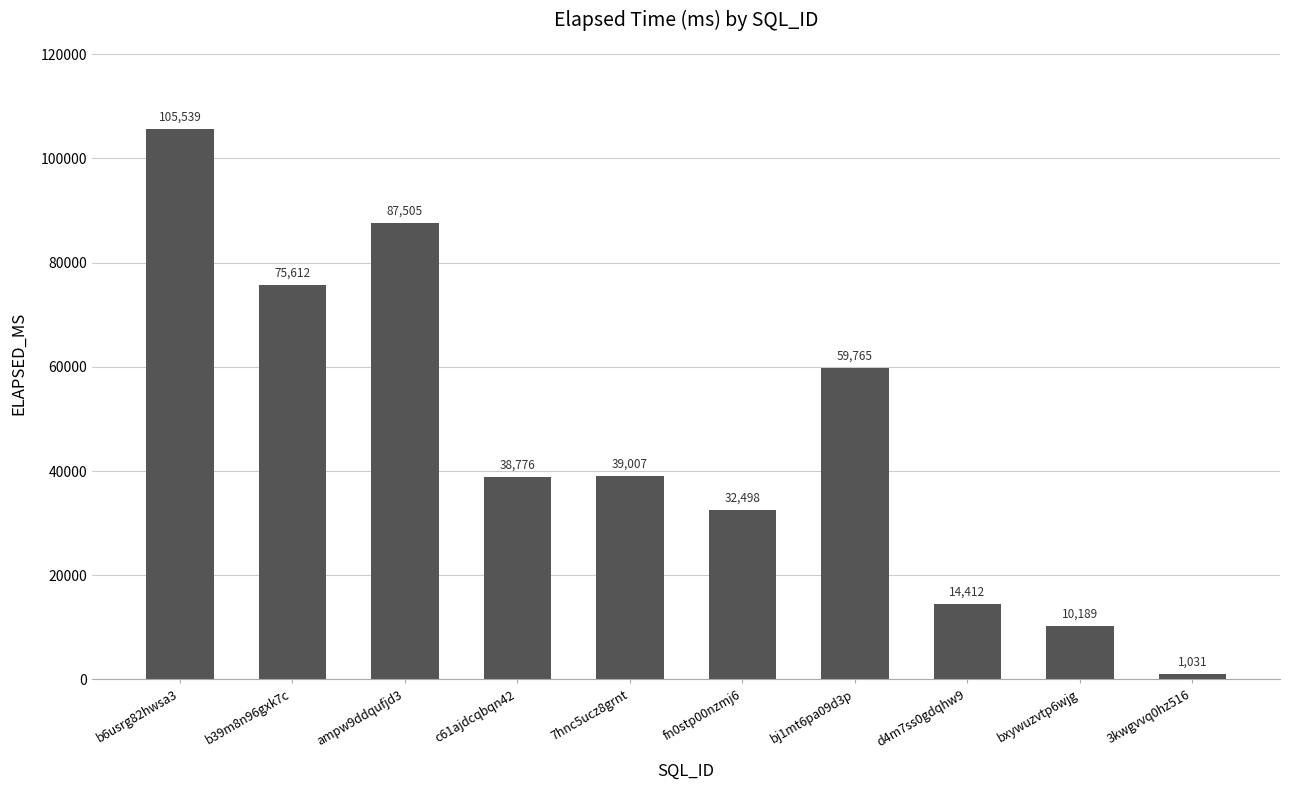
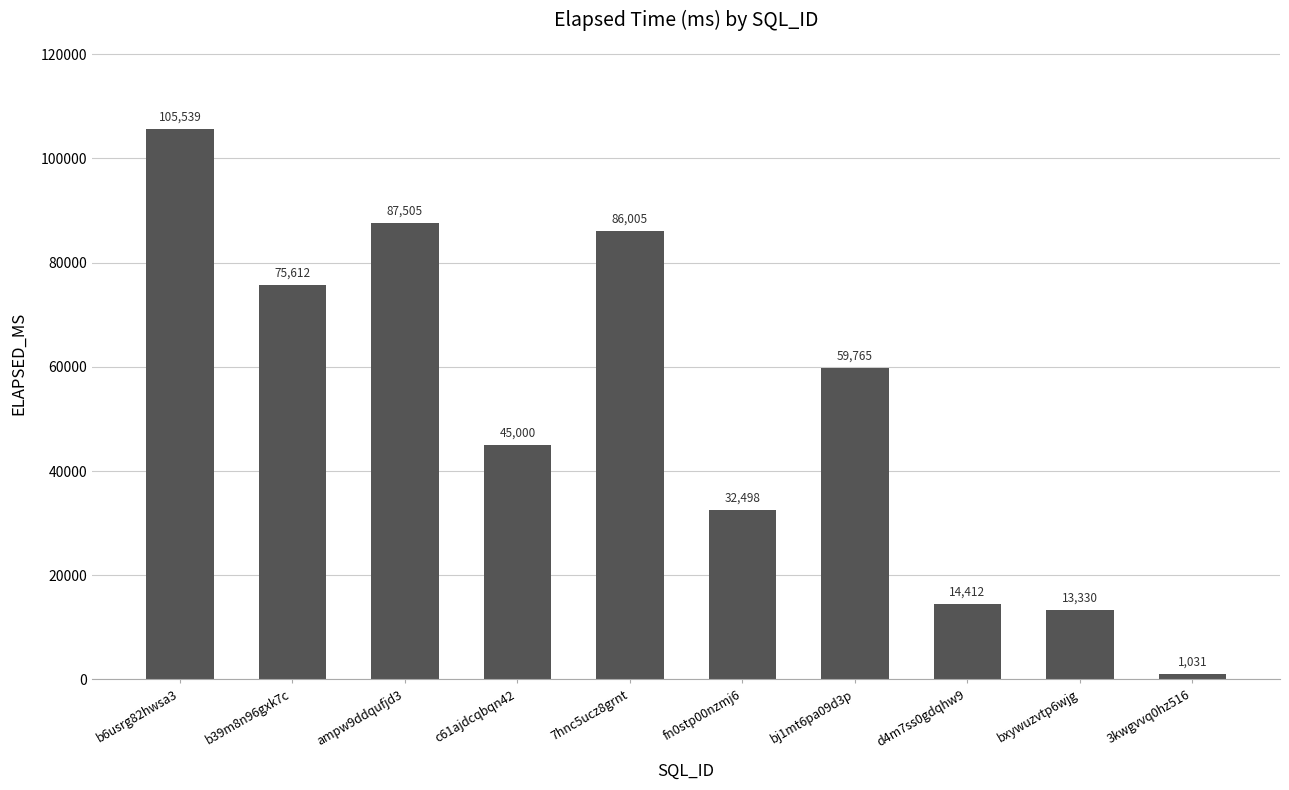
  {
    "b6usrg82hwsa3": "105,539",
    "b39m8n96gxk7c": "75,612",
    "ampw9ddqufjd3": "87,505",
-   "c61ajdcqbqn42": "38,776",
-   "7hnc5ucz8grnt": "39,007",
+   "c61ajdcqbqn42": "45,000",
+   "7hnc5ucz8grnt": "86,005",
    "fn0stp00nzmj6": "32,498",
    "bj1mt6pa09d3p": "59,765",
    "d4m7ss0gdqhw9": "14,412",
-   "bxywuzvtp6wjg": "10,189",
+   "bxywuzvtp6wjg": "13,330",
    "3kwgvvq0hz516": "1,031"
  }
